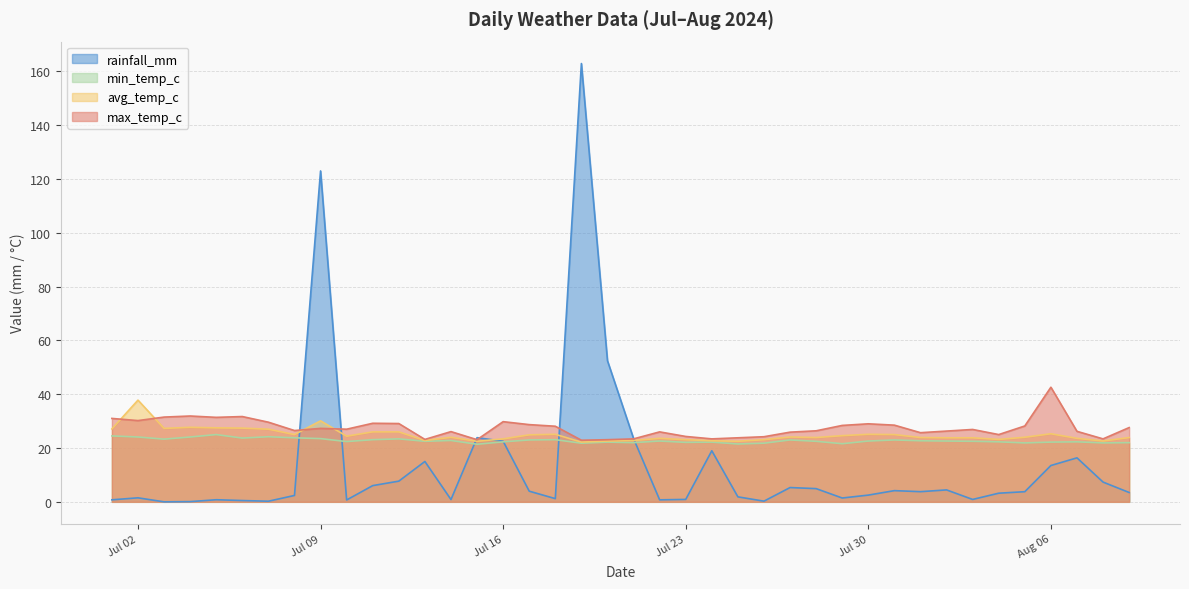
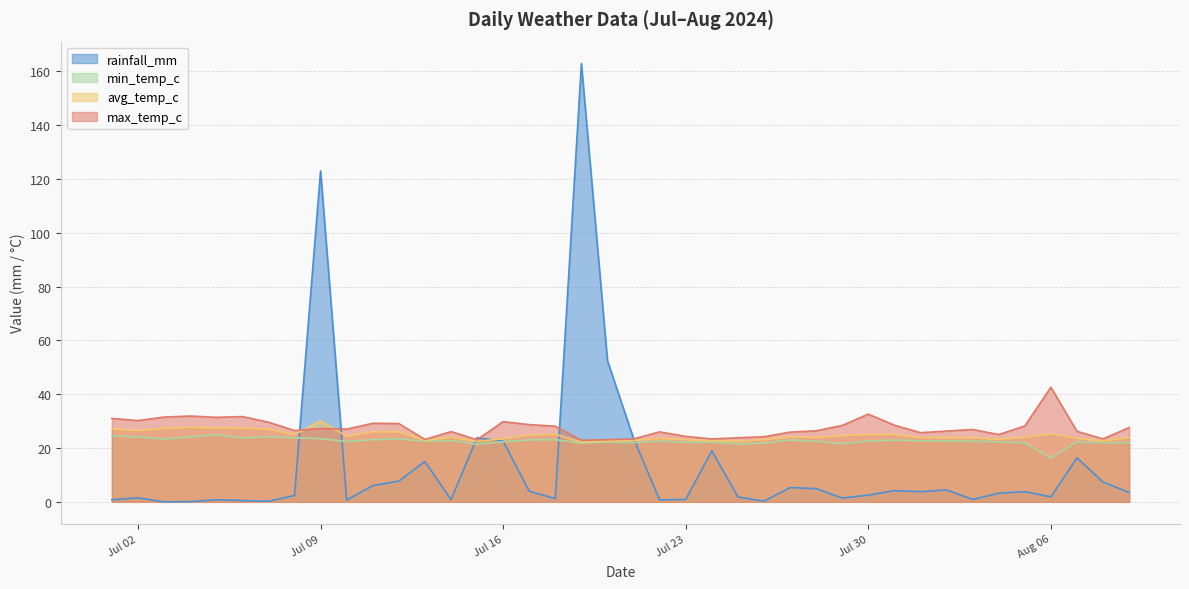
  {
    "rainfall_mm": {
      "Jul 02": 1,
      "Jul 09": 123,
      "Jul 23": 1,
      "Jul 30": 3,
-     "Aug 06": 14
+     "Aug 06": 2
    },
    "min_temp_c": {
      "Jul 02": 24,
      "Jul 09": 24,
      "Jul 23": 22,
      "Jul 30": 23,
-     "Aug 06": 22
+     "Aug 06": 16
    },
    "avg_temp_c": {
-     "Jul 02": 38,
+     "Jul 02": 27,
      "Jul 09": 30,
      "Jul 23": 23,
      "Jul 30": 25,
      "Aug 06": 25
    },
    "max_temp_c": {
      "Jul 02": 30,
      "Jul 09": 27,
      "Jul 16": 30,
      "Jul 23": 24,
-     "Jul 30": 29,
+     "Jul 30": 33,
      "Aug 06": 43
    }
  }
